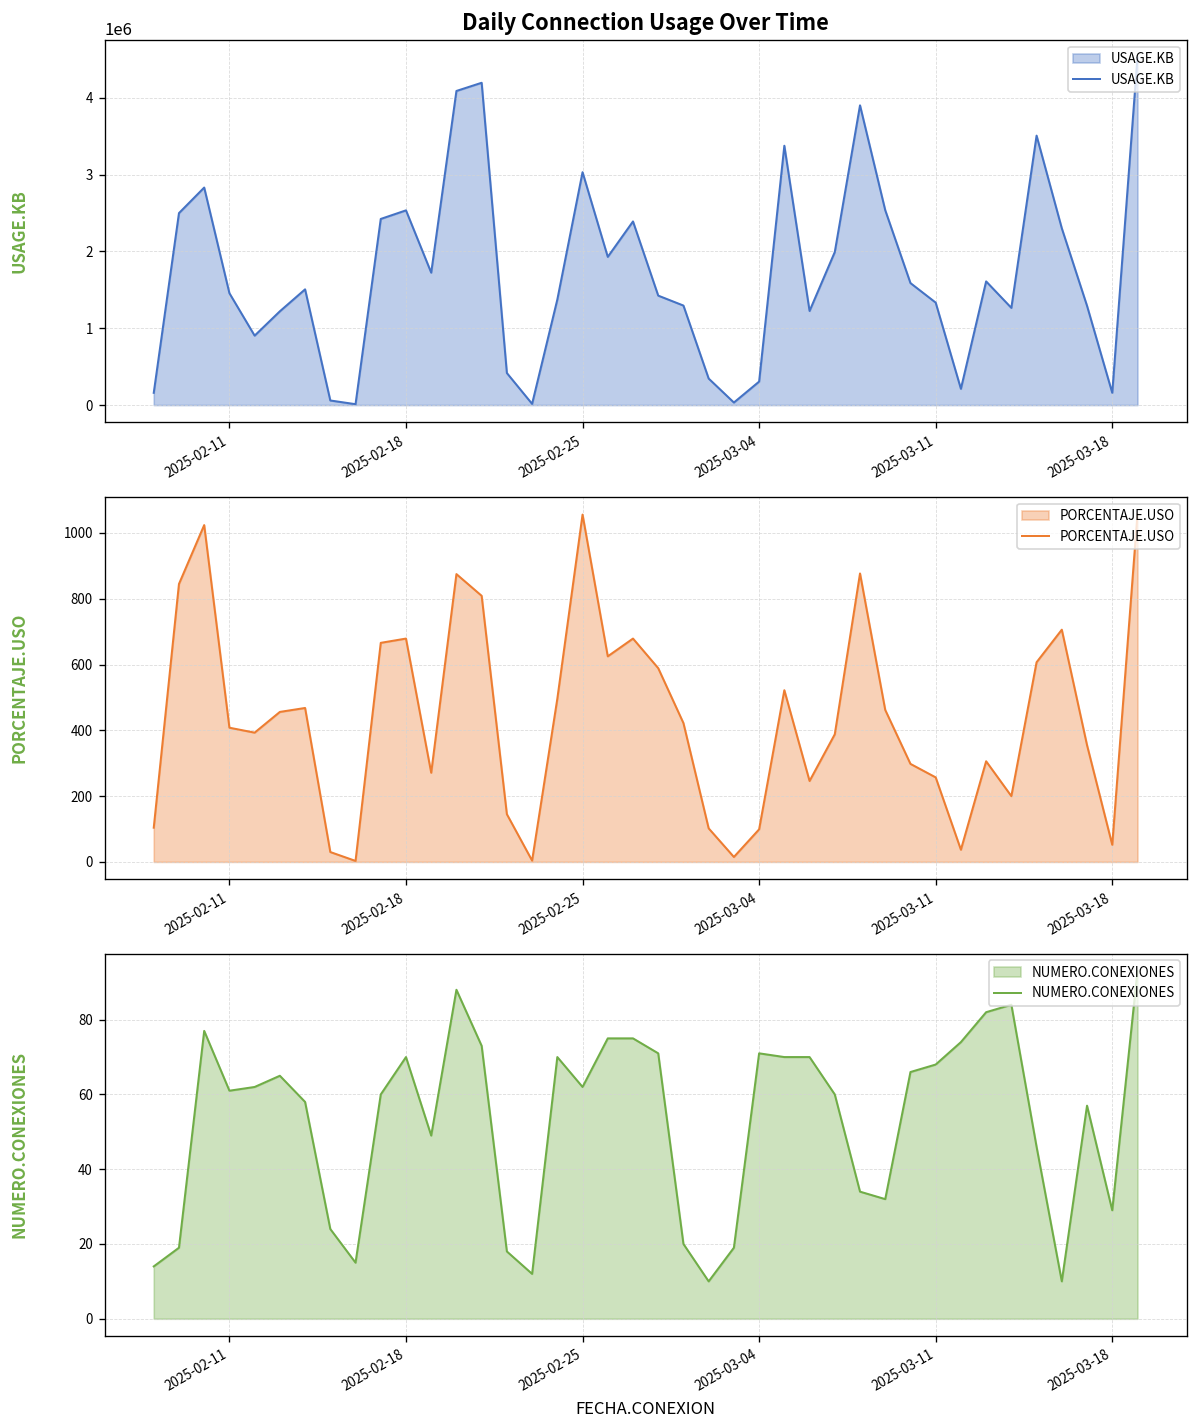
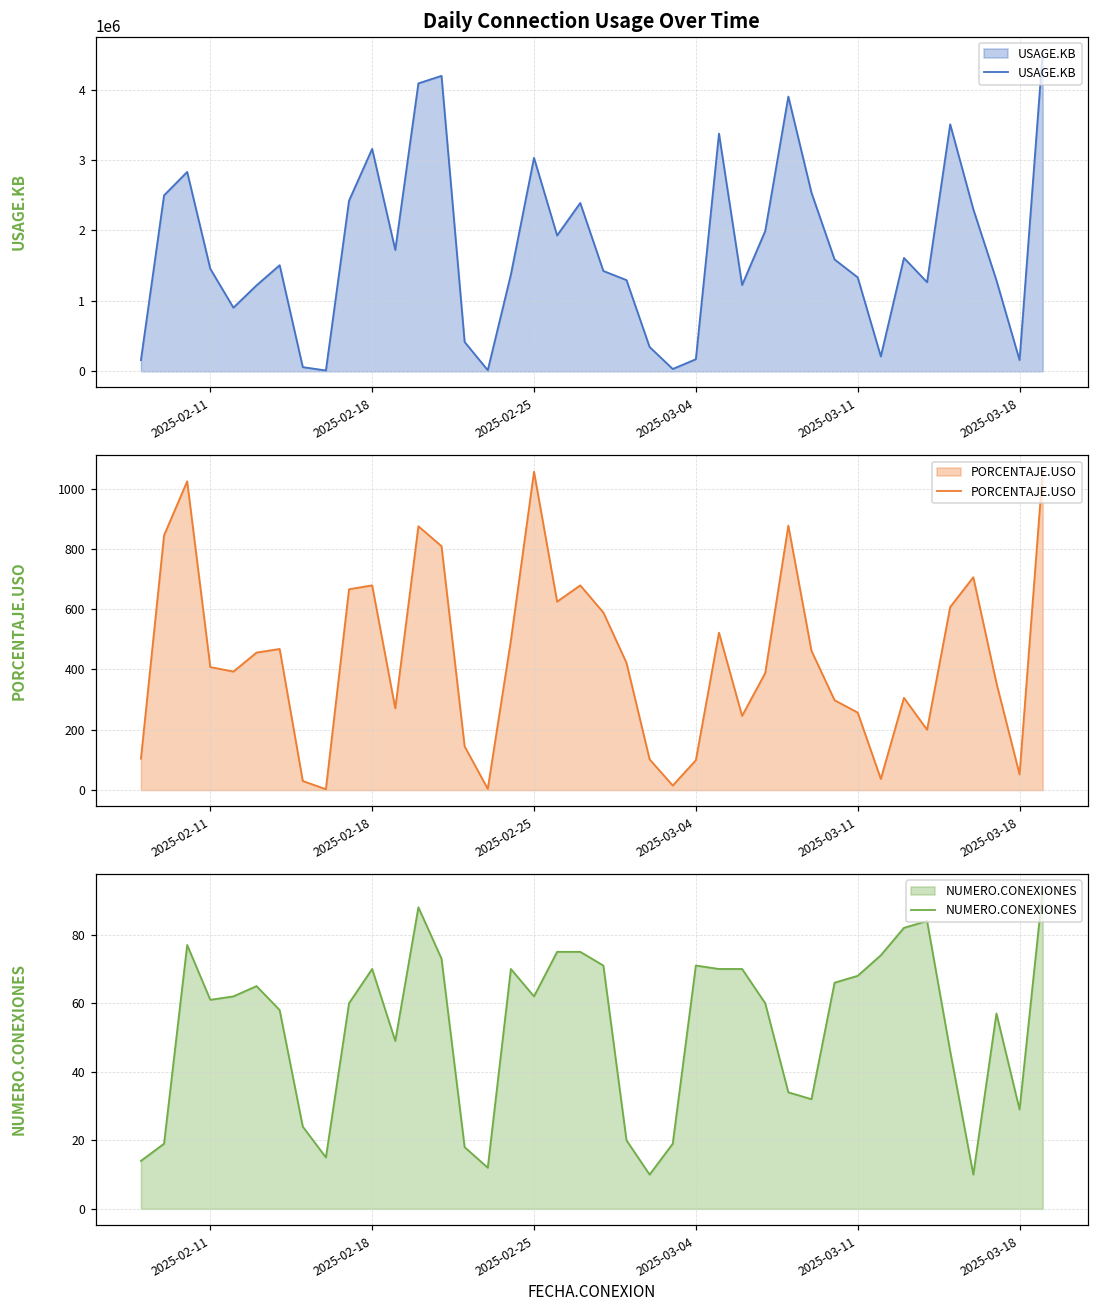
  {
    "Daily Connection Usage Over Time": {
      "2025-02-11": 1500000,
-     "2025-02-18": 2500000,
+     "2025-02-18": 3200000,
      "2025-02-25": 3000000,
-     "2025-03-04": 300000,
+     "2025-03-04": 200000,
      "2025-03-11": 1300000,
      "2025-03-18": 200000
    }
  }
